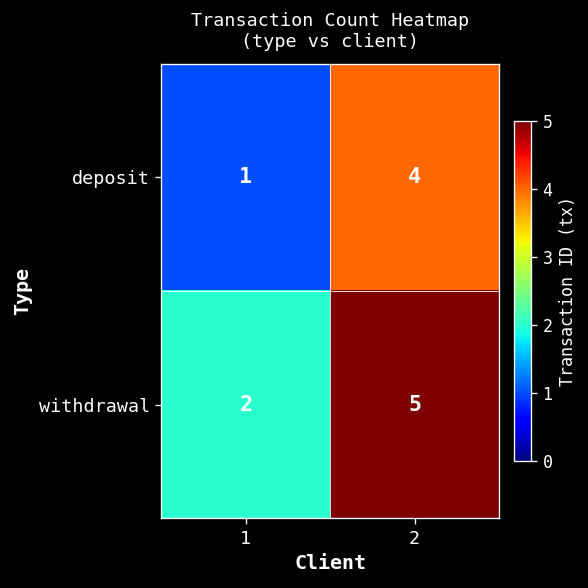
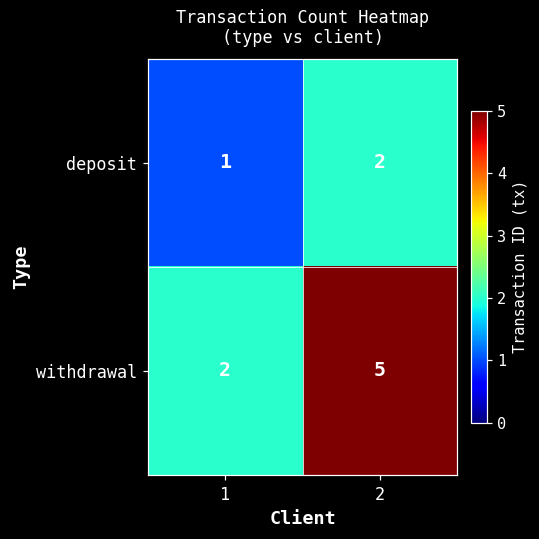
  {
    "deposit": {
      "1": 1,
-     "2": 4
+     "2": 2
    },
    "withdrawal": {
      "1": 2,
      "2": 5
    }
  }
